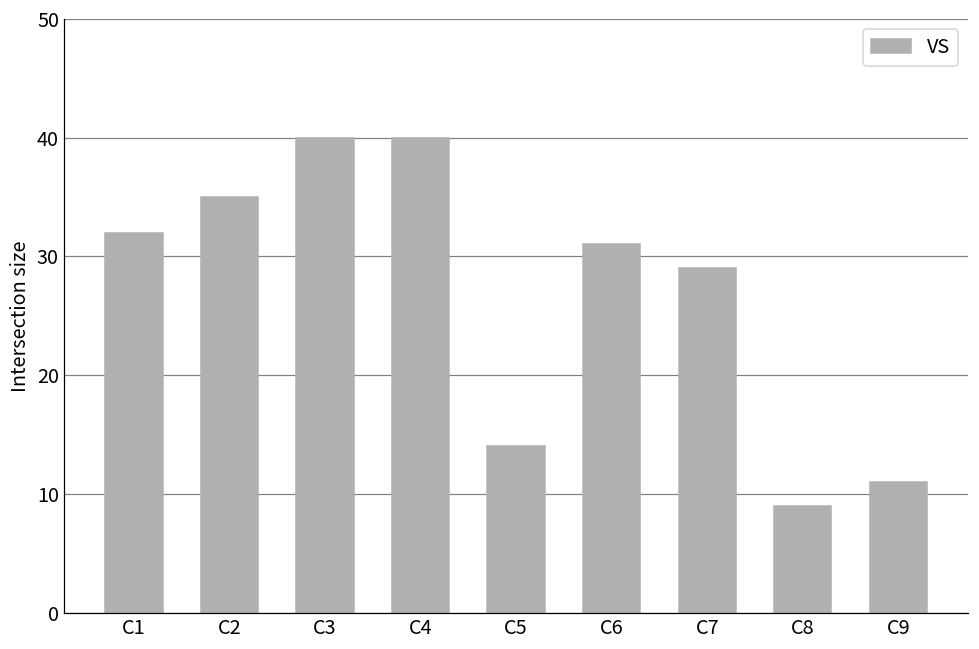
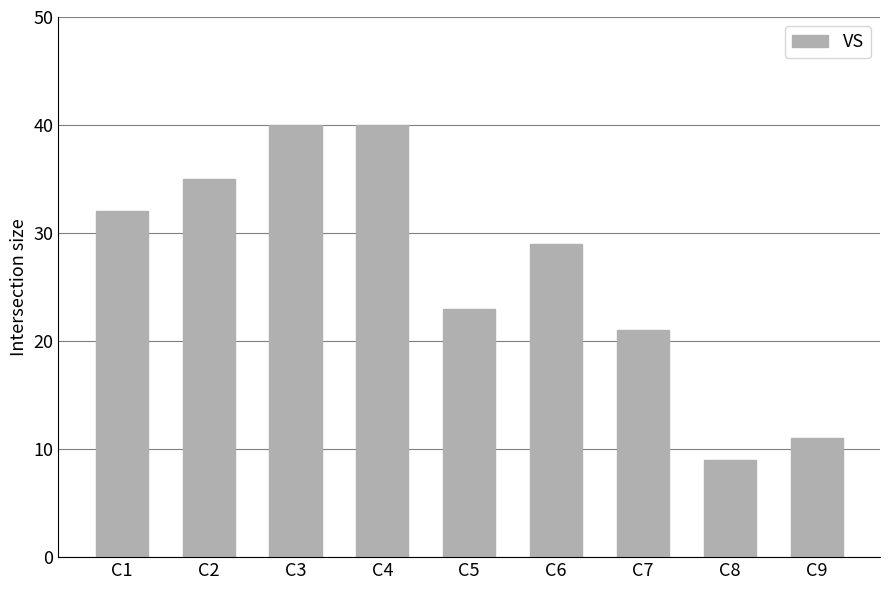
  {
    "C1": 32,
    "C2": 35,
    "C3": 40,
    "C4": 40,
-   "C5": 14,
-   "C6": 31,
-   "C7": 29,
+   "C5": 23,
+   "C6": 29,
+   "C7": 21,
    "C8": 9,
    "C9": 11
  }
